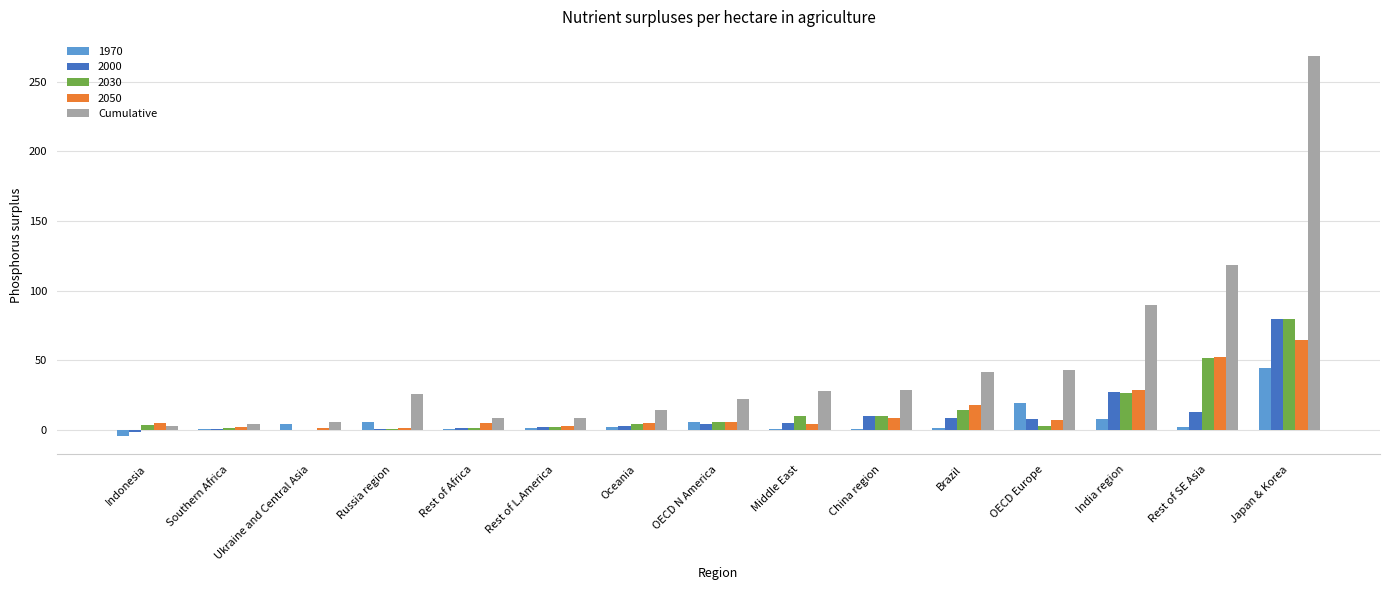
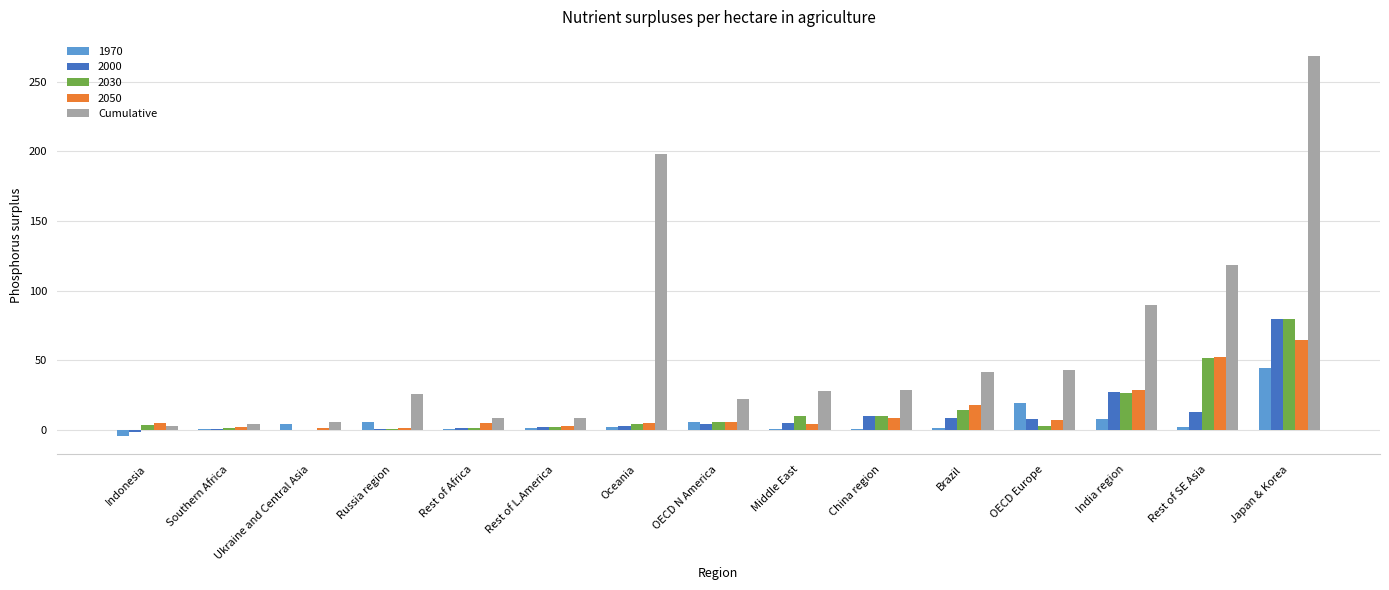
  {
    "2030": {
      "Indonesia": 3,
      "Rest of L.America": 2,
      "Oceania": 4,
      "OECD N America": 6,
      "Middle East": 10,
      "China region": 10,
      "Brazil": 14,
      "OECD Europe": 3,
      "India region": 26,
      "Rest of SE Asia": 52,
      "Japan & Korea": 80
    },
    "2050": {
      "Indonesia": 5,
      "Southern Africa": 2,
      "Rest of Africa": 5,
      "Rest of L.America": 3,
      "Oceania": 5,
      "OECD N America": 6,
      "Middle East": 4,
      "China region": 8,
      "Brazil": 18,
      "OECD Europe": 7,
      "India region": 28,
      "Rest of SE Asia": 52,
      "Japan & Korea": 65
    },
    "Cumulative": {
      "Indonesia": 3,
      "Southern Africa": 5,
      "Ukraine and Central Asia": 6,
      "Russia region": 26,
      "Rest of Africa": 8,
      "Rest of L.America": 9,
-     "Oceania": 14,
+     "Oceania": 198,
      "OECD N America": 22,
      "Middle East": 28,
      "China region": 29,
      "Brazil": 42,
      "OECD Europe": 43,
      "India region": 90,
      "Rest of SE Asia": 119,
      "Japan & Korea": 268
    }
  }
